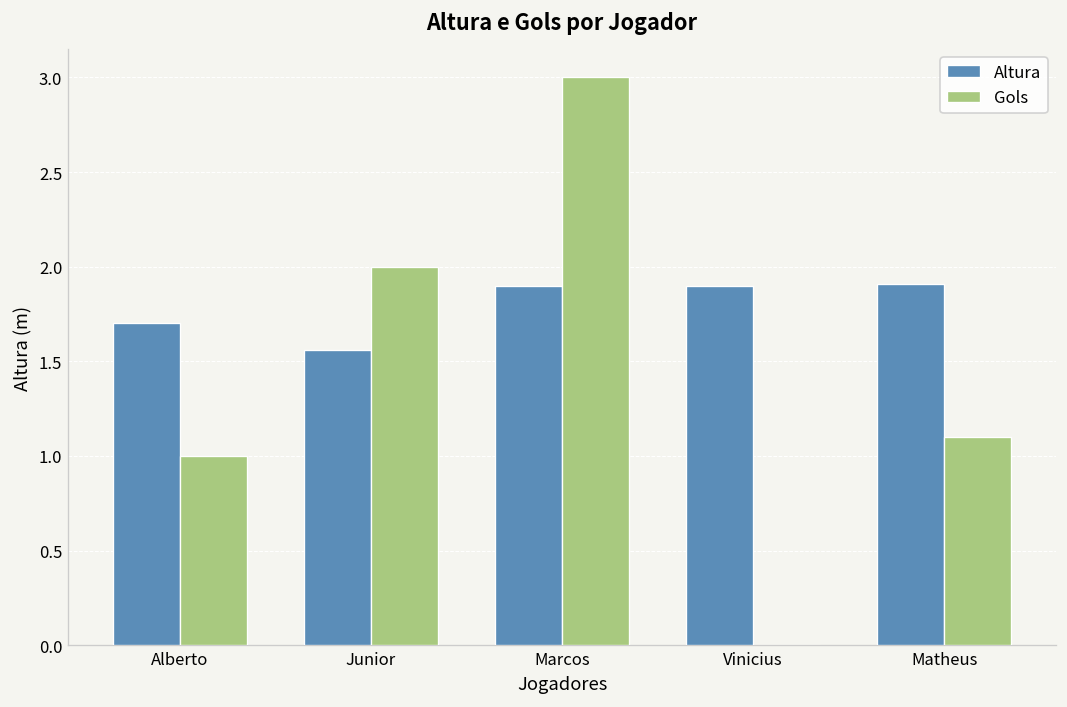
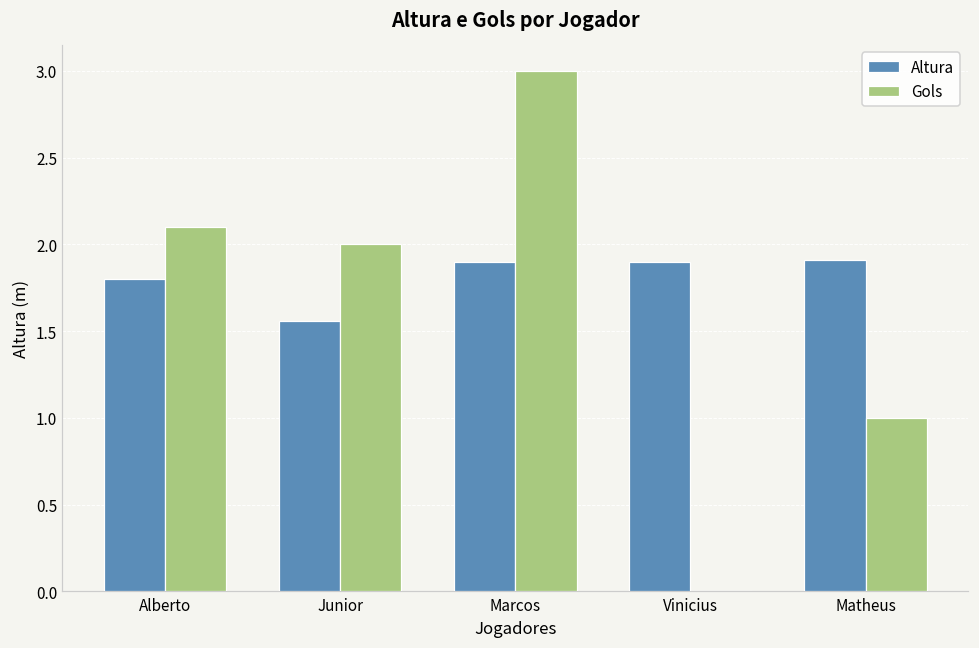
  {
    "Altura": {
-     "Alberto": 1.7,
+     "Alberto": 1.8,
      "Junior": 1.56,
      "Marcos": 1.9,
      "Vinicius": 1.9,
      "Matheus": 1.9
    },
    "Gols": {
-     "Alberto": 1.0,
+     "Alberto": 2.1,
      "Junior": 2.0,
      "Marcos": 3.0,
      "Vinicius": 0.0,
-     "Matheus": 1.1
+     "Matheus": 1.0
    }
  }
